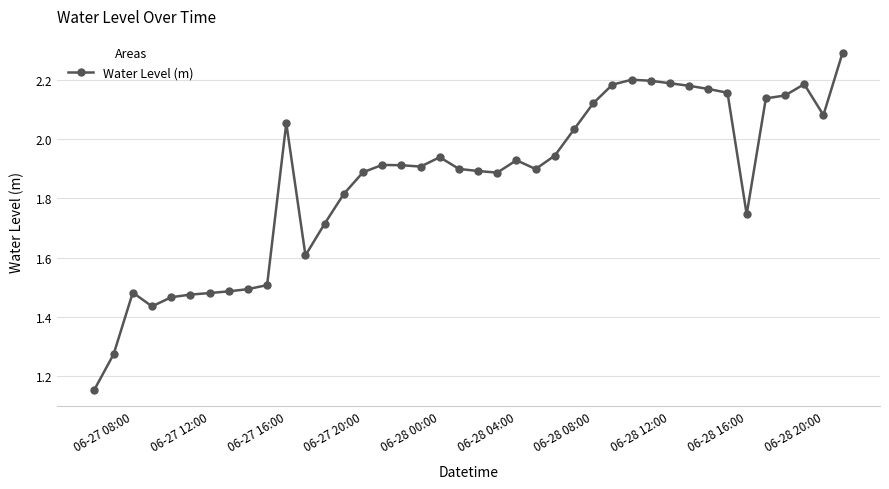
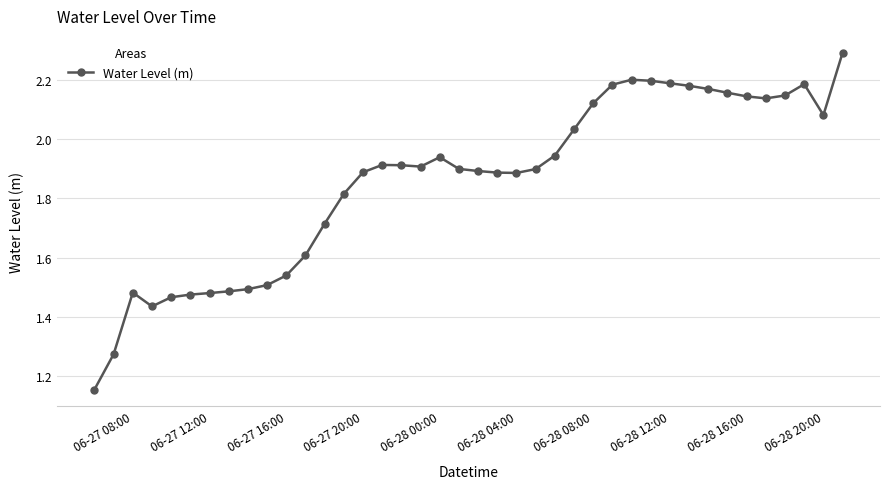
  {
    "06-27 08:00": 1.48,
    "06-27 12:00": 1.48,
-   "06-27 16:00": 2.05,
+   "06-27 16:00": 1.54,
    "06-27 20:00": 1.89,
    "06-28 00:00": 1.94,
-   "06-28 04:00": 1.93,
+   "06-28 04:00": 1.89,
    "06-28 08:00": 2.12,
    "06-28 12:00": 2.19,
-   "06-28 16:00": 1.75,
+   "06-28 16:00": 2.14,
    "06-28 20:00": 2.08
  }
